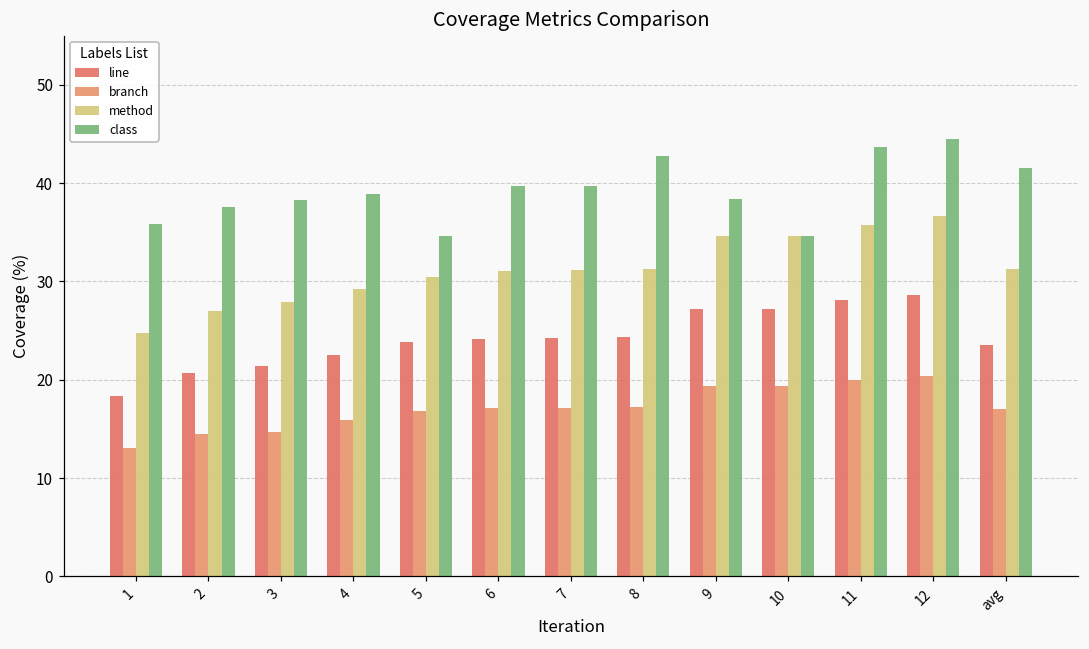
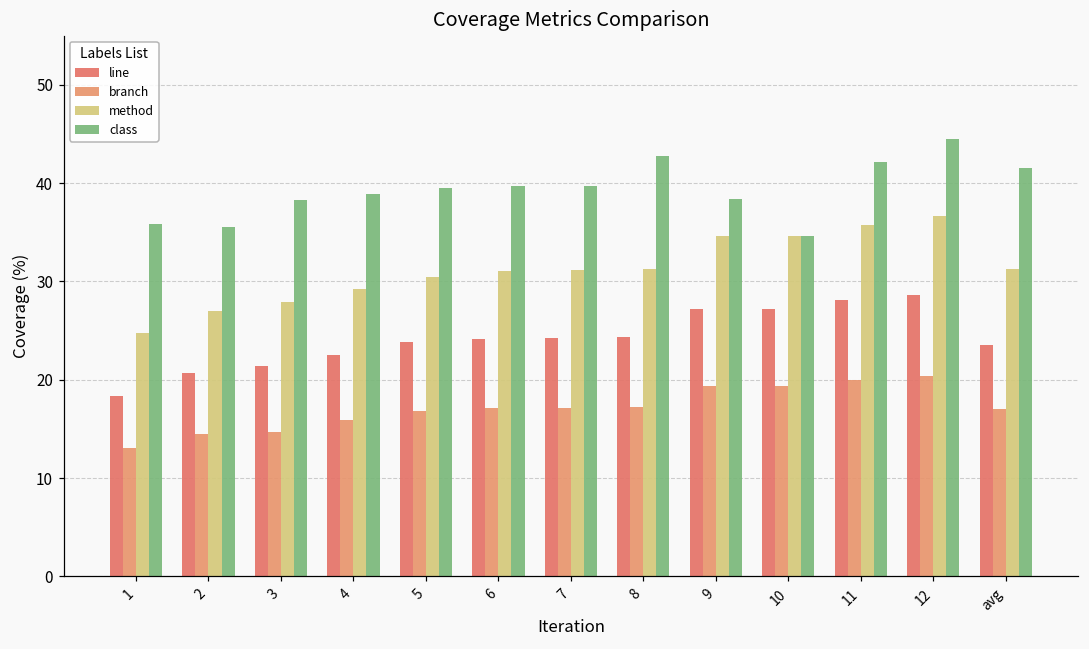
  {
    "class": {
      "1": 36,
-     "2": 38,
+     "2": 36,
      "3": 38,
      "4": 39,
-     "5": 35,
+     "5": 40,
      "6": 40,
      "7": 40,
      "8": 43,
      "9": 38,
      "10": 35,
-     "11": 44,
+     "11": 42,
      "12": 44,
      "avg": 42
    }
  }
